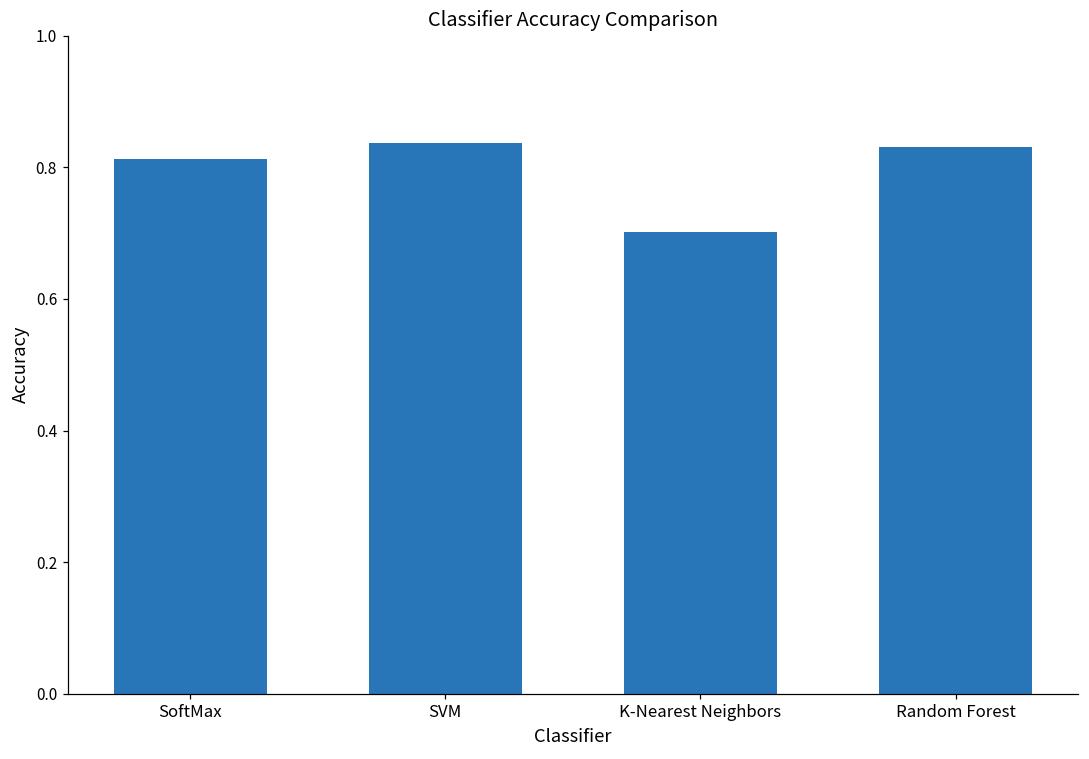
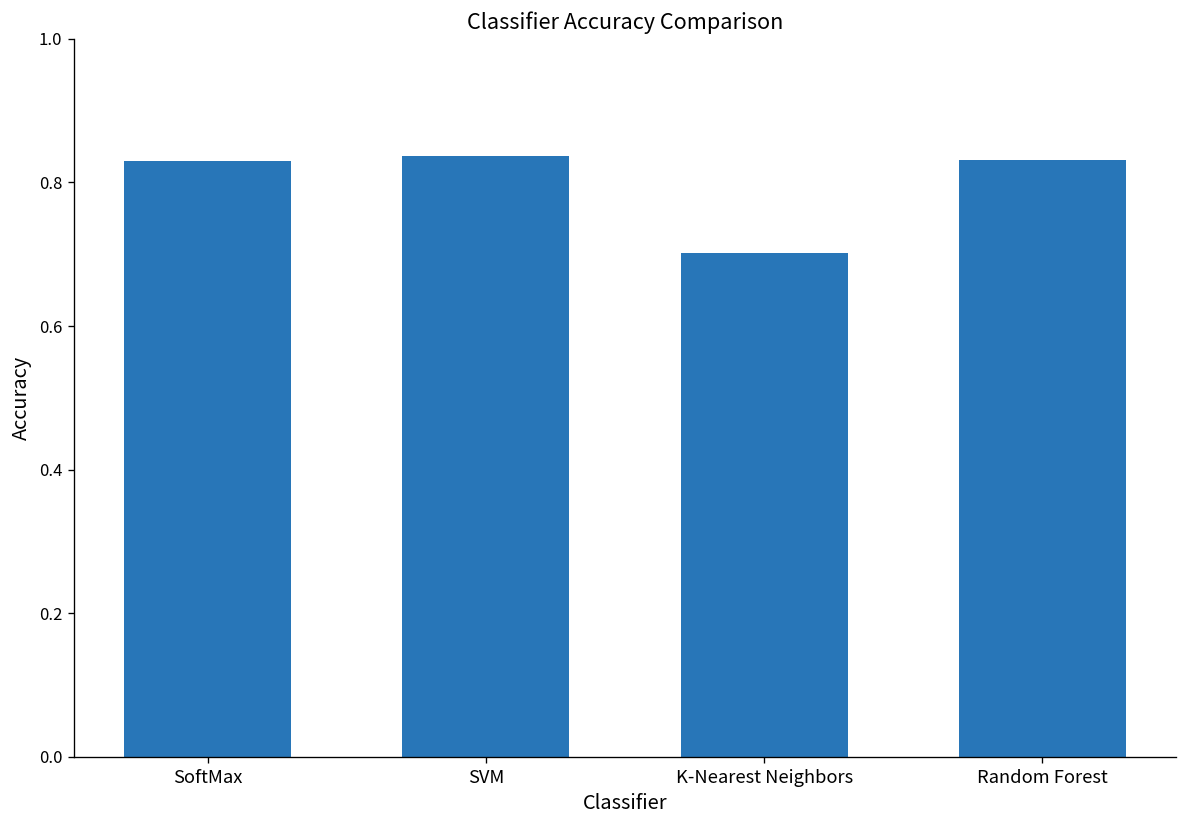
  {
-   "SoftMax": 0.81,
+   "SoftMax": 0.83,
    "SVM": 0.84,
    "K-Nearest Neighbors": 0.70,
    "Random Forest": 0.83
  }
